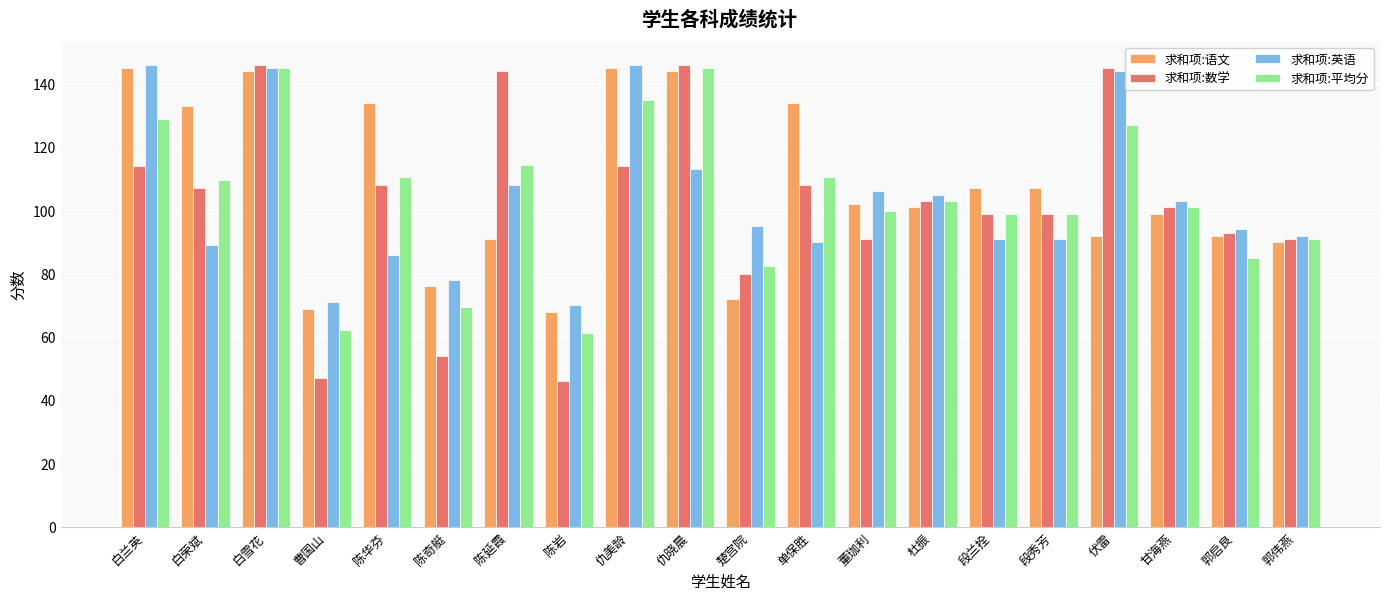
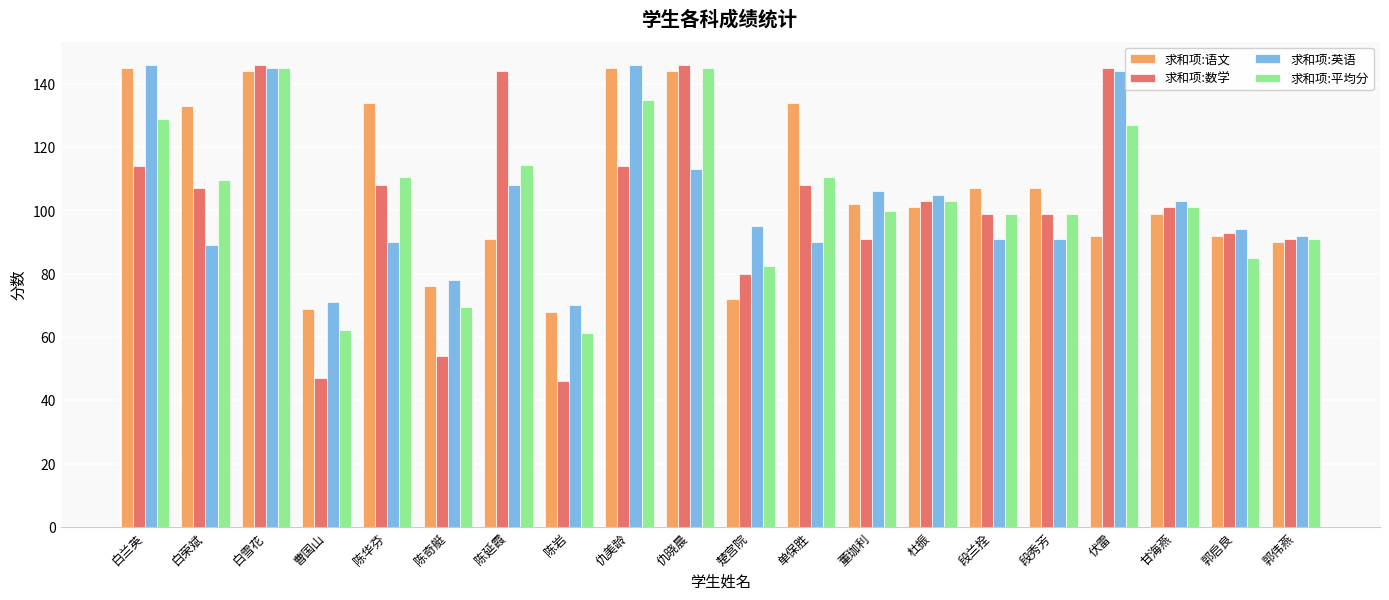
  {
    "求和项:英语": {
      "白兰英": 146,
      "白荣斌": 89,
      "白雪花": 145,
      "曹国山": 71,
-     "陈华芬": 86,
+     "陈华芬": 90,
      "陈奇艇": 78,
      "陈延霞": 108,
      "陈岩": 70,
      "仇美龄": 146,
      "仇晓晨": 113,
      "楚宫院": 95,
      "单保胜": 90,
      "董珈利": 106,
      "杜振": 105,
      "段兰拴": 91,
      "段秀芳": 91,
      "伏雷": 144,
      "甘海燕": 103,
      "郭启良": 94,
      "郭伟燕": 92
    },
    "求和项:平均分": {
      "白兰英": 129,
      "白荣斌": 110,
      "白雪花": 145,
      "曹国山": 62,
      "陈华芬": 111,
      "陈奇艇": 69,
      "陈延霞": 114,
      "陈岩": 61,
      "仇美龄": 135,
      "仇晓晨": 145,
      "楚宫院": 82,
      "单保胜": 111,
      "董珈利": 100,
      "杜振": 103,
      "段兰拴": 99,
      "段秀芳": 99,
      "伏雷": 127,
      "甘海燕": 101,
      "郭启良": 85,
      "郭伟燕": 91
    }
  }
